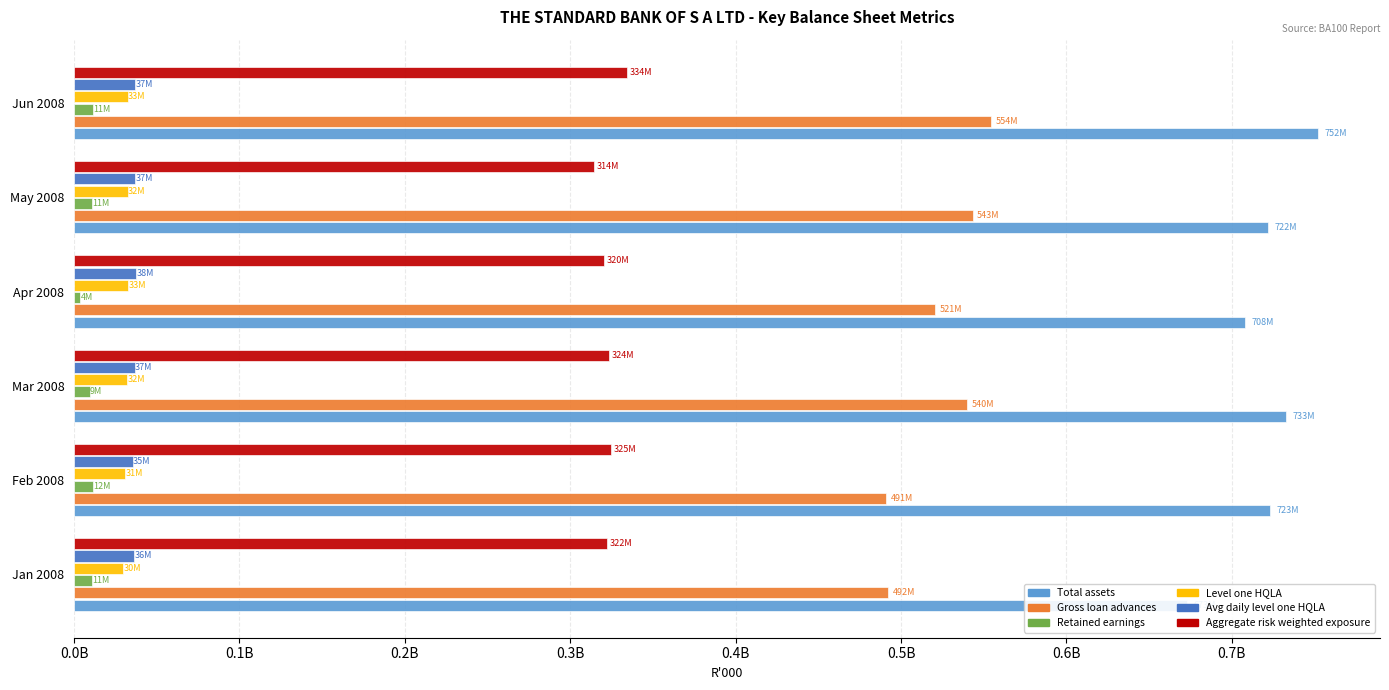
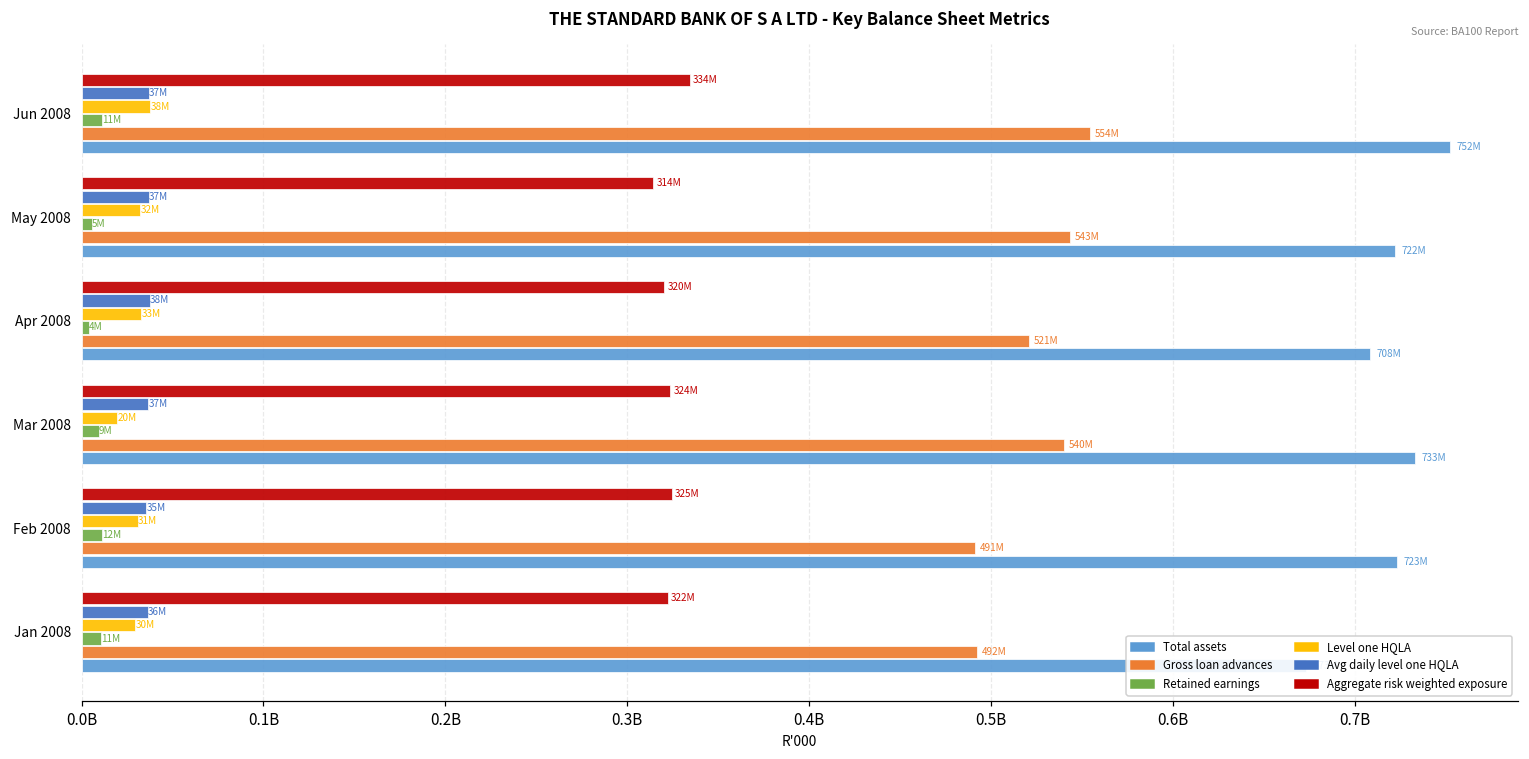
  {
    "Gross loan advances": {
      "Jun 2008": "554M",
      "May 2008": "543M",
      "Apr 2008": "521M",
      "Mar 2008": "540M",
      "Feb 2008": "491M",
      "Jan 2008": "492M"
    },
    "Retained earnings": {
      "Jun 2008": "11M",
-     "May 2008": "11M",
+     "May 2008": "5M",
      "Apr 2008": "4M",
      "Mar 2008": "9M",
      "Feb 2008": "12M",
      "Jan 2008": "11M"
    },
    "Level one HQLA": {
-     "Jun 2008": "33M",
+     "Jun 2008": "38M",
      "May 2008": "32M",
      "Apr 2008": "33M",
-     "Mar 2008": "32M",
+     "Mar 2008": "20M",
      "Feb 2008": "31M",
      "Jan 2008": "30M"
    },
    "Aggregate risk weighted exposure": {
      "Jun 2008": "334M",
      "May 2008": "314M",
      "Apr 2008": "320M",
      "Mar 2008": "324M",
      "Feb 2008": "325M",
      "Jan 2008": "322M"
    }
  }
